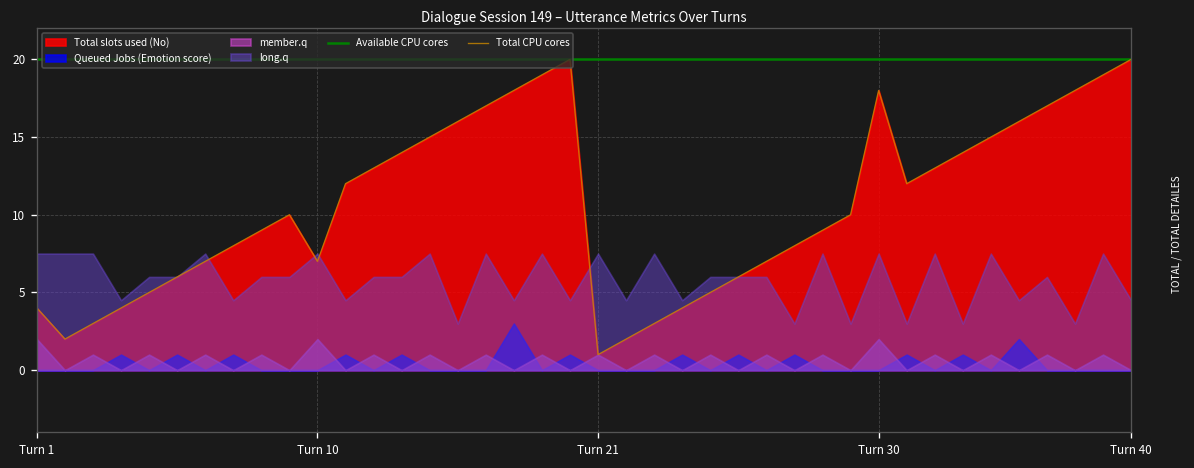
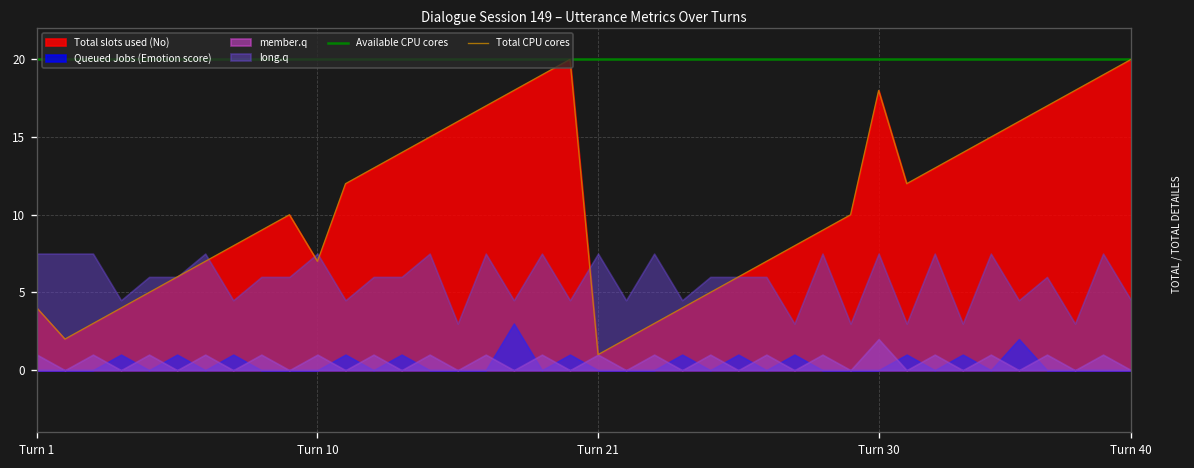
  {
    "Available CPU cores": {
      "Turn 1": 20,
      "Turn 21": 20,
      "Turn 30": 20
    },
    "Total slots used (No)": {
      "Turn 1": 4,
      "Turn 10": 7,
      "Turn 30": 18
    },
    "Queued Jobs (Emotion score)": {
      "Turn 1": 0,
      "Turn 10": 0,
      "Turn 21": 0,
      "Turn 30": 0
    },
    "member.q": {
-     "Turn 1": 2,
-     "Turn 10": 2,
+     "Turn 1": 1,
+     "Turn 10": 1,
      "Turn 30": 2
    },
    "long.q": {
      "Turn 1": 7.5,
      "Turn 10": 7.5,
      "Turn 21": 7.5,
      "Turn 30": 7.5,
      "Turn 40": 4.5
    }
  }
